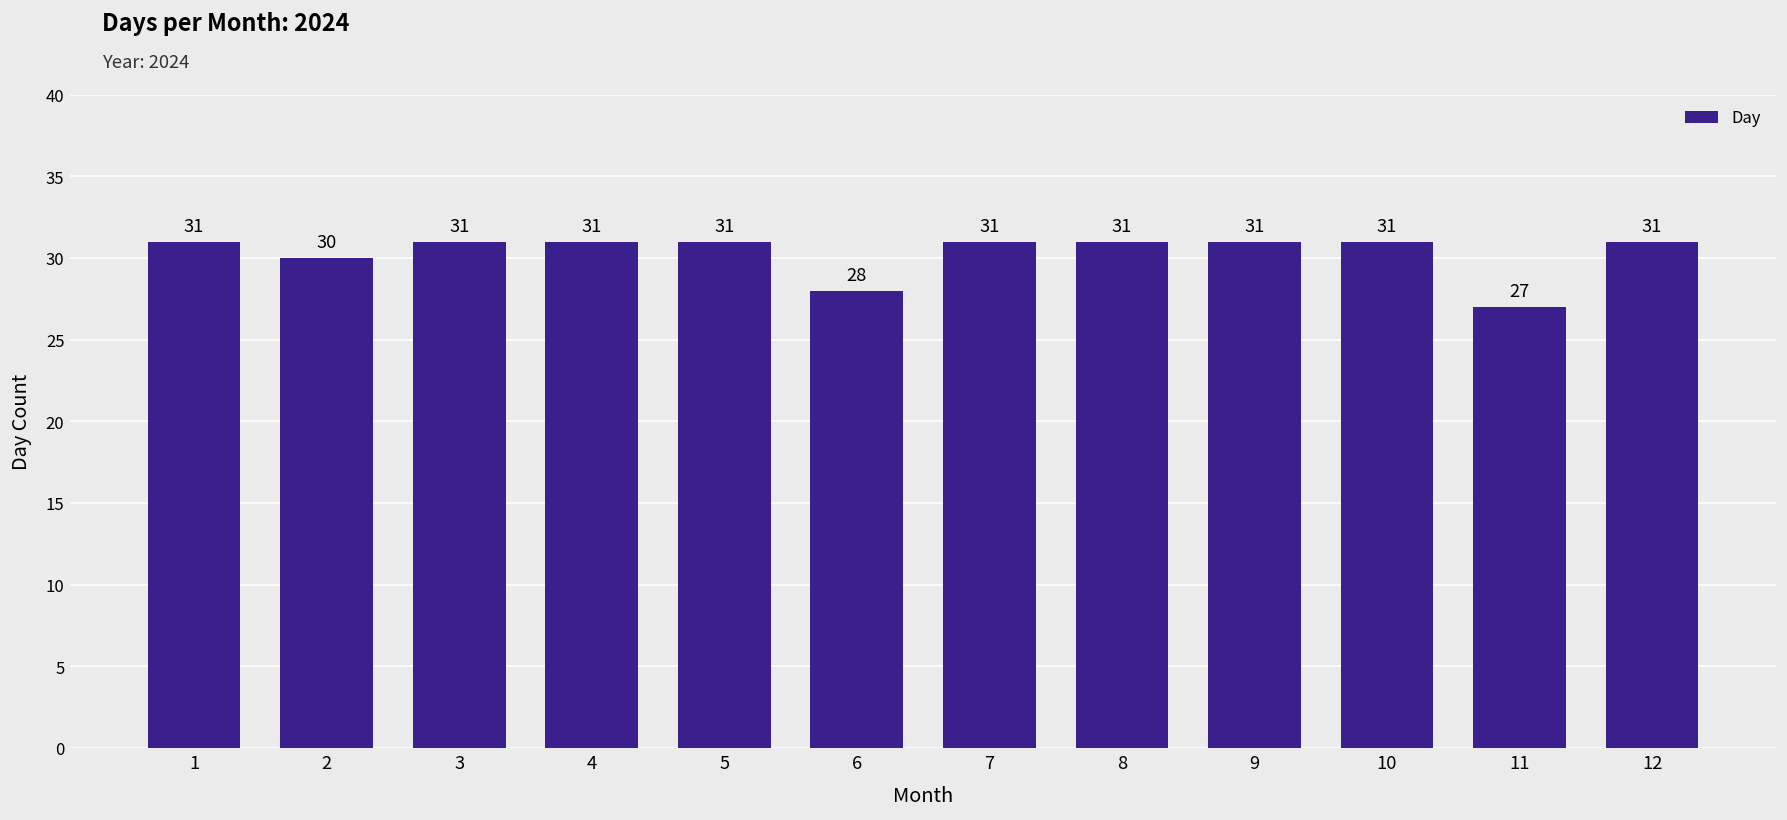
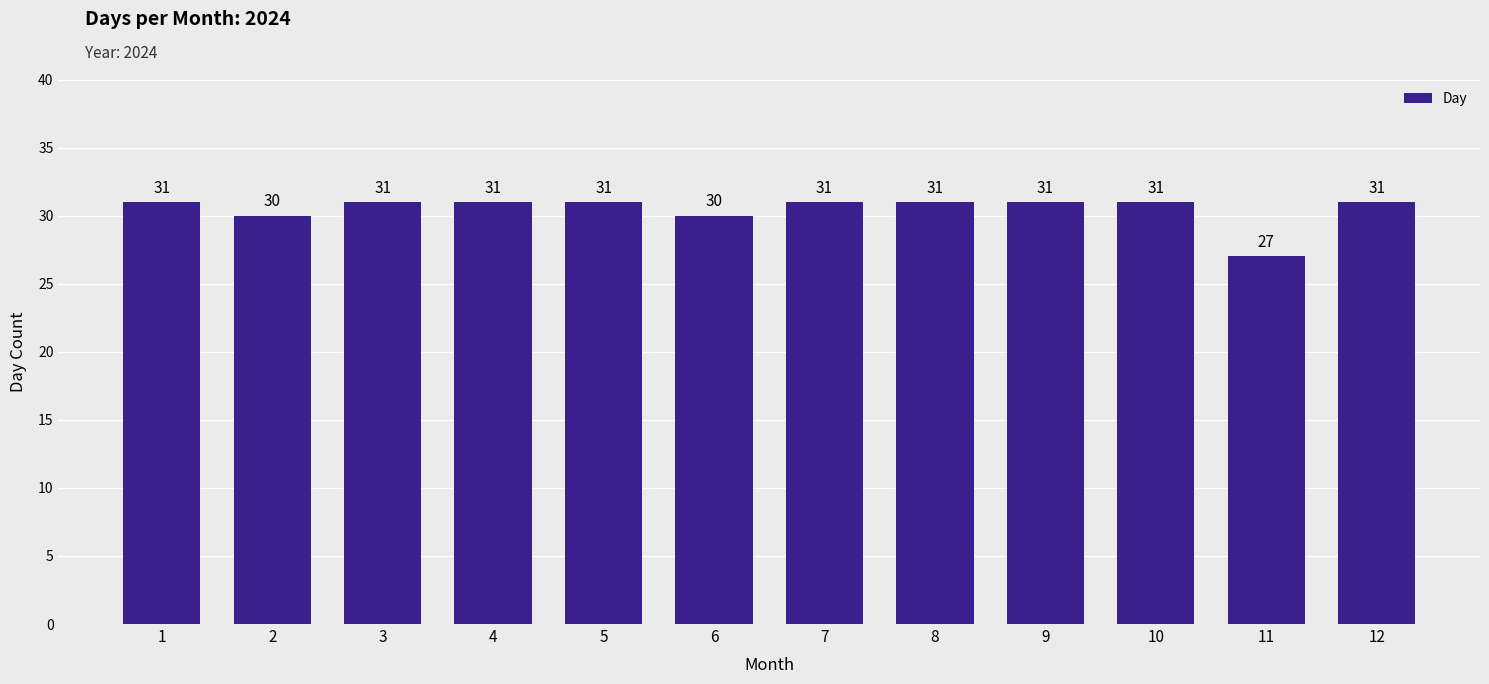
  {
    "1": 31,
    "2": 30,
    "3": 31,
    "4": 31,
    "5": 31,
-   "6": 28,
+   "6": 30,
    "7": 31,
    "8": 31,
    "9": 31,
    "10": 31,
    "11": 27,
    "12": 31
  }
